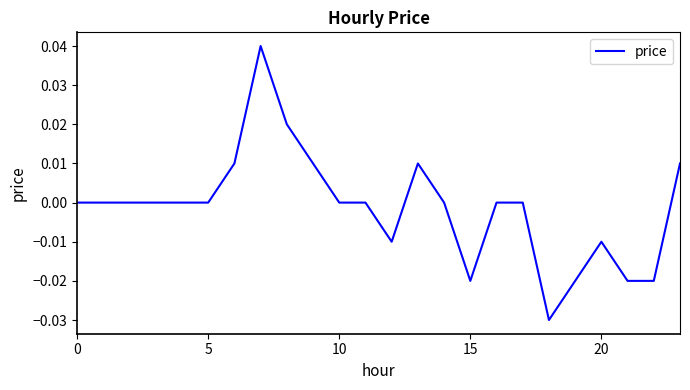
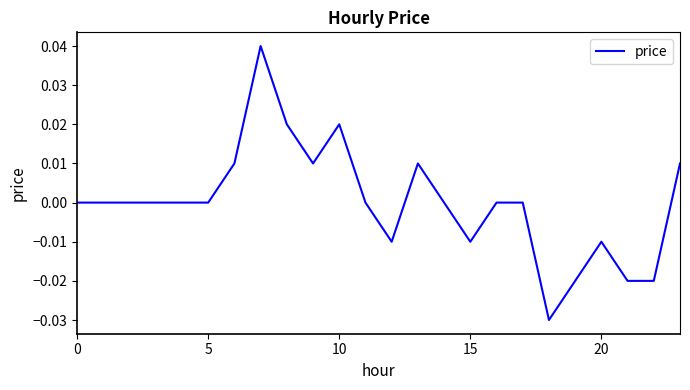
  {
    "0": 0.00,
    "5": 0.00,
-   "10": 0.00,
-   "15": -0.02,
+   "10": 0.02,
+   "15": -0.01,
    "20": -0.01
  }
